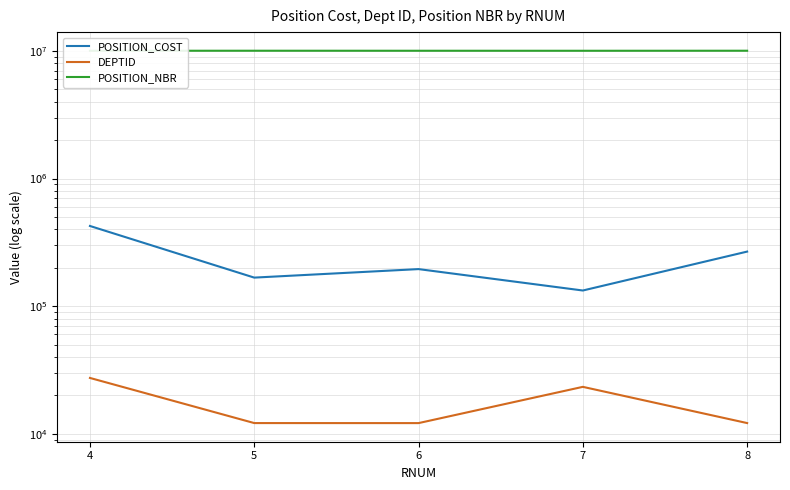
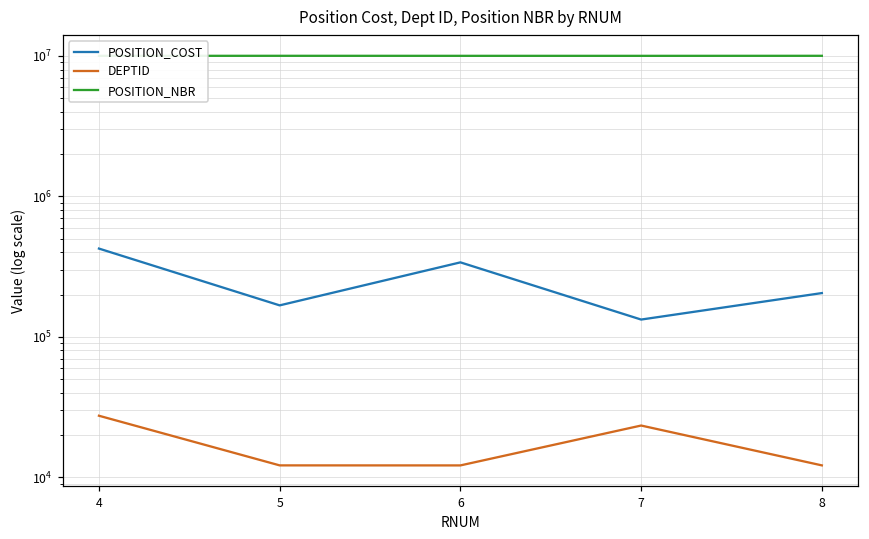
  {
    "POSITION_COST": {
      "4": 420000,
      "5": 170000,
-     "6": 200000,
+     "6": 340000,
      "7": 130000,
-     "8": 270000
+     "8": 200000
    },
    "DEPTID": {
      "4": 27000,
      "5": 12000,
      "6": 12000,
      "7": 23000,
      "8": 12000
    },
    "POSITION_NBR": {
      "5": 10000000,
      "6": 10000000,
      "7": 10000000,
      "8": 10000000
    }
  }
